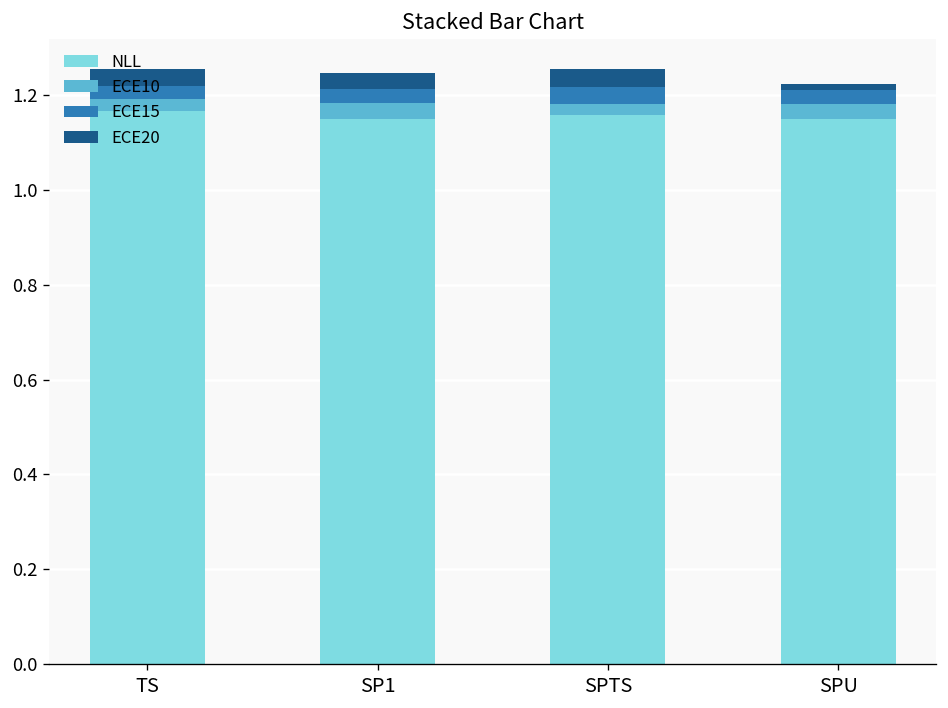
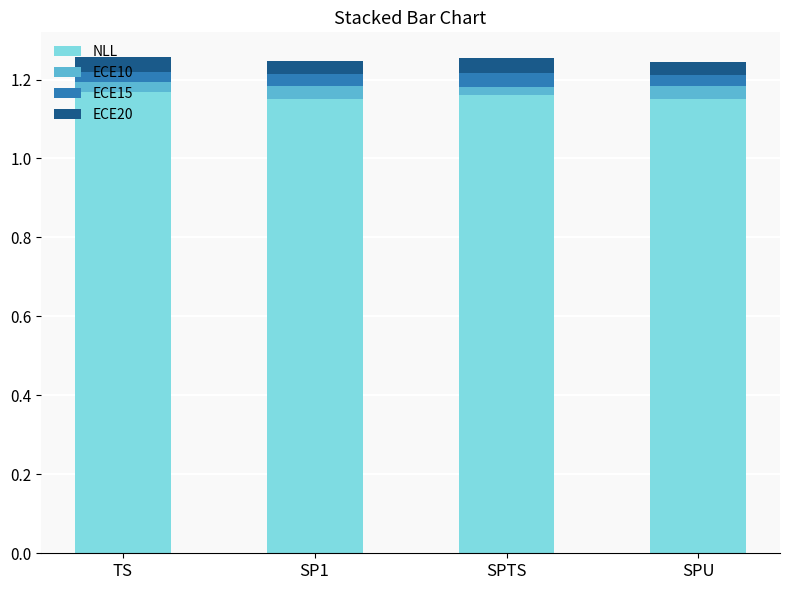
  {
    "ECE15": {
      "TS": 0.03,
      "SP1": 0.03,
      "SPTS": 0.04,
      "SPU": 0.03
    },
    "ECE20": {
      "TS": 0.04,
      "SP1": 0.04,
      "SPTS": 0.04,
-     "SPU": 0.01
+     "SPU": 0.03
    }
  }
